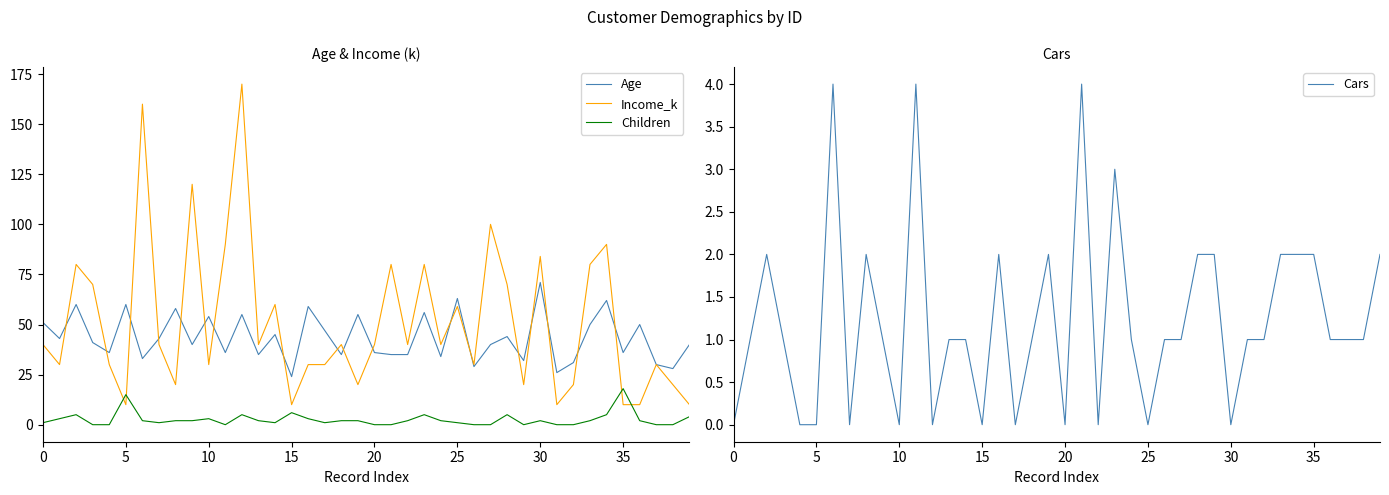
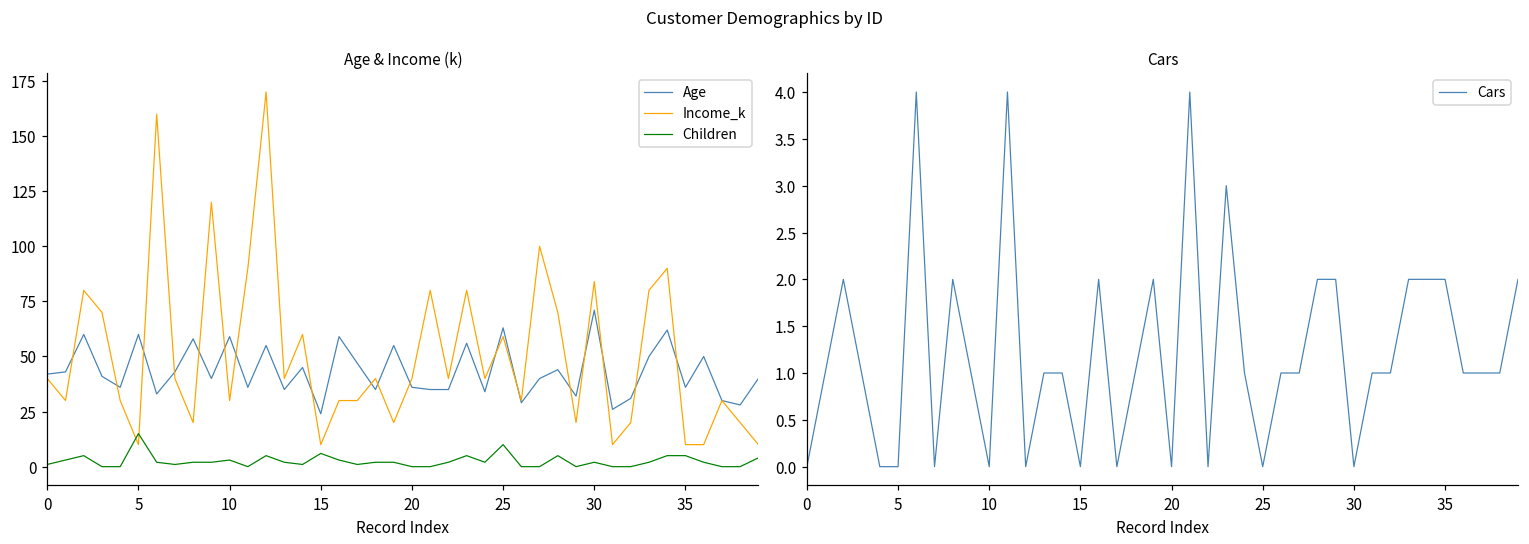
  {
    "Age & Income (k)": {
      "Age": {
-       "0": 51,
+       "0": 42,
        "5": 60,
-       "10": 54,
+       "10": 59,
        "15": 24,
        "20": 36,
        "25": 63,
        "30": 71,
        "35": 36
      },
      "Income_k": {
        "0": 40,
        "5": 10,
        "10": 30,
        "15": 10,
        "20": 40,
        "25": 59,
        "30": 84,
        "35": 10
      },
      "Children": {
        "0": 1,
        "5": 15,
        "10": 3,
        "15": 6,
        "20": 0,
-       "25": 1,
+       "25": 10,
        "30": 2,
-       "35": 18
+       "35": 5
      }
    },
    "Cars": {
      "0": 0.0,
      "5": 0.0,
      "10": 0.0,
      "15": 0.0,
      "20": 0.0,
      "25": 0.0,
      "30": 0.0,
      "35": 2.0
    }
  }
